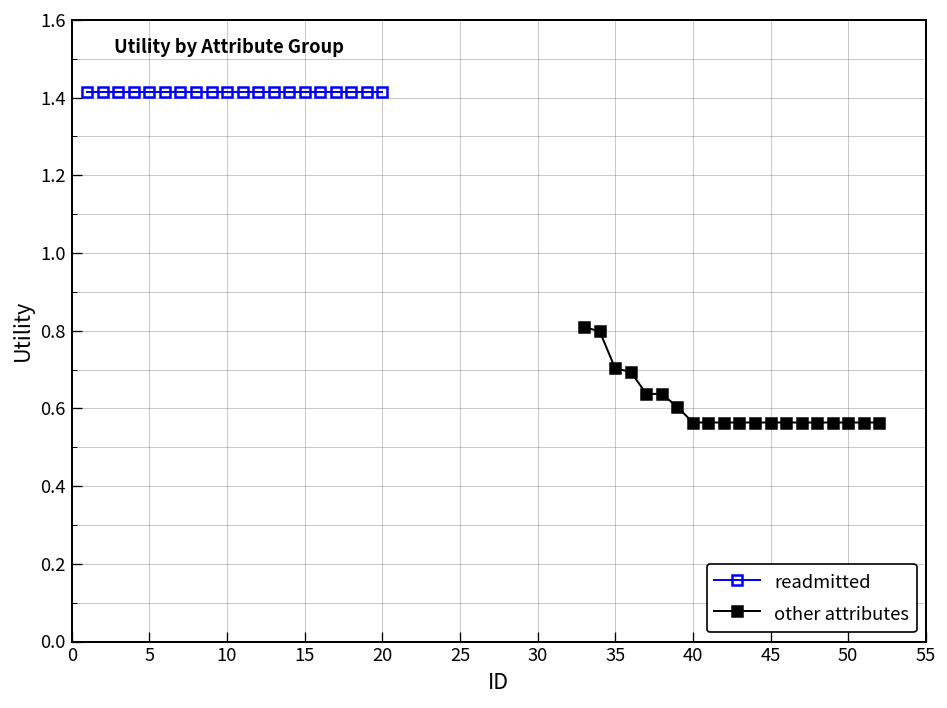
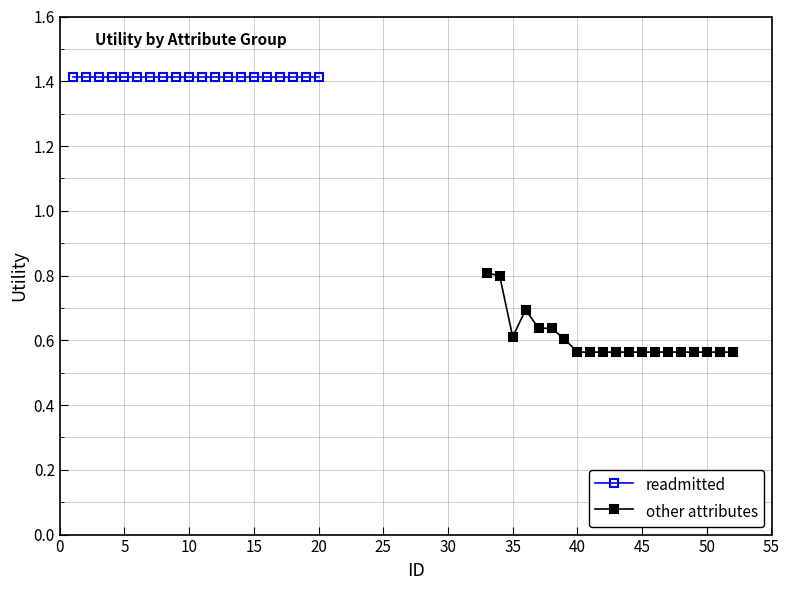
  {
    "readmitted": {
      "5": 1.41,
      "10": 1.41,
      "15": 1.41,
      "20": 1.41
    },
    "other attributes": {
-     "35": 0.70,
+     "35": 0.61,
      "40": 0.56,
      "45": 0.56,
      "50": 0.56
    }
  }
